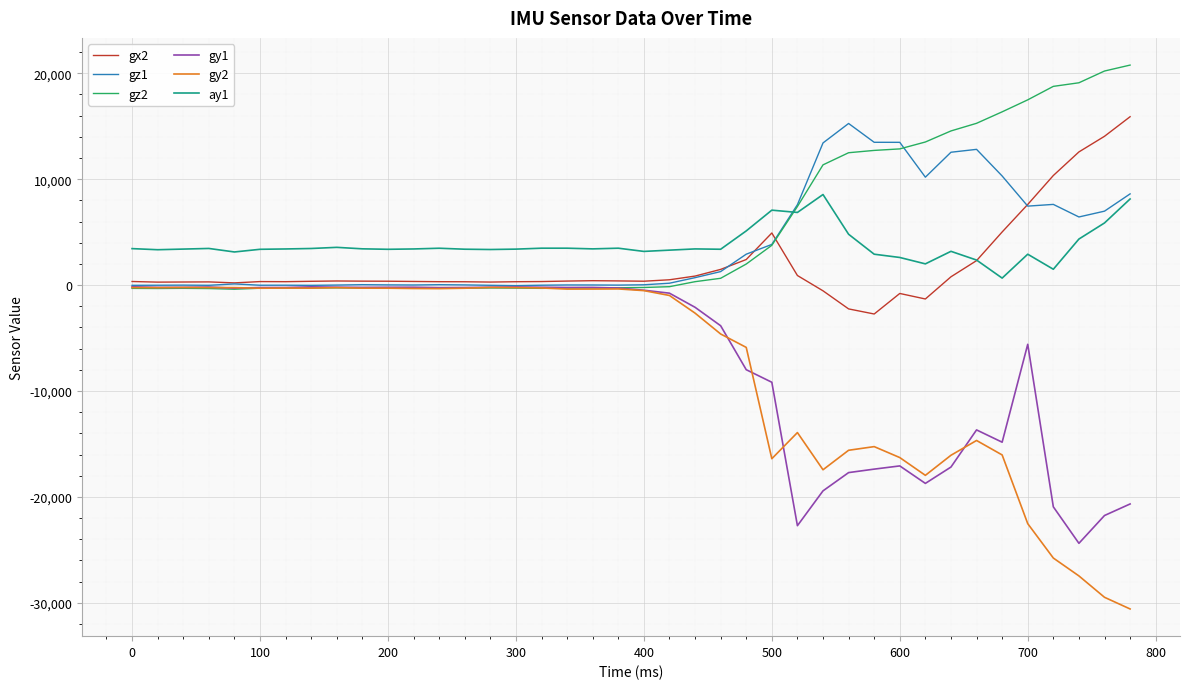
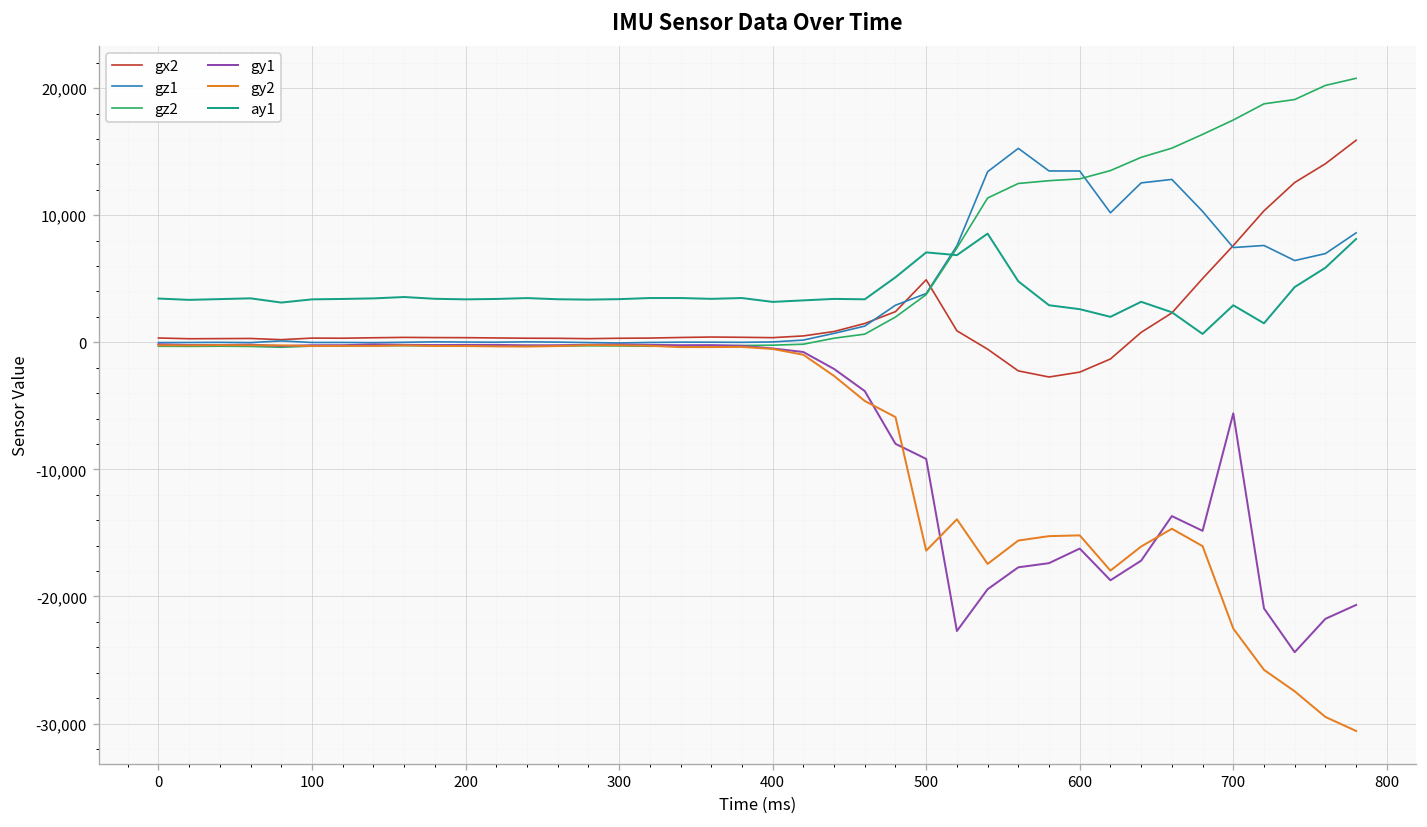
  {
    "gx2": {
      "0": "300",
      "100": "300",
      "200": "400",
      "300": "300",
      "400": "400",
      "500": "4,900",
-     "600": "-800"
+     "600": "-2,300"
    },
    "gz1": {
      "400": "0",
      "600": "13,500"
    },
    "gy1": {
      "500": "-9,200",
-     "600": "-17,100",
+     "600": "-16,200",
      "700": "-5,600"
    },
    "gy2": {
      "500": "-16,400",
-     "600": "-16,300",
+     "600": "-15,200",
      "700": "-22,500"
    }
  }
